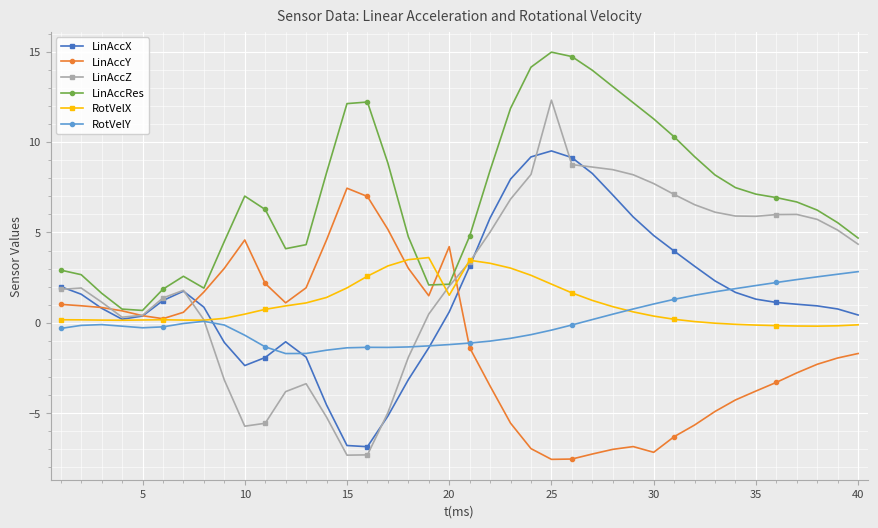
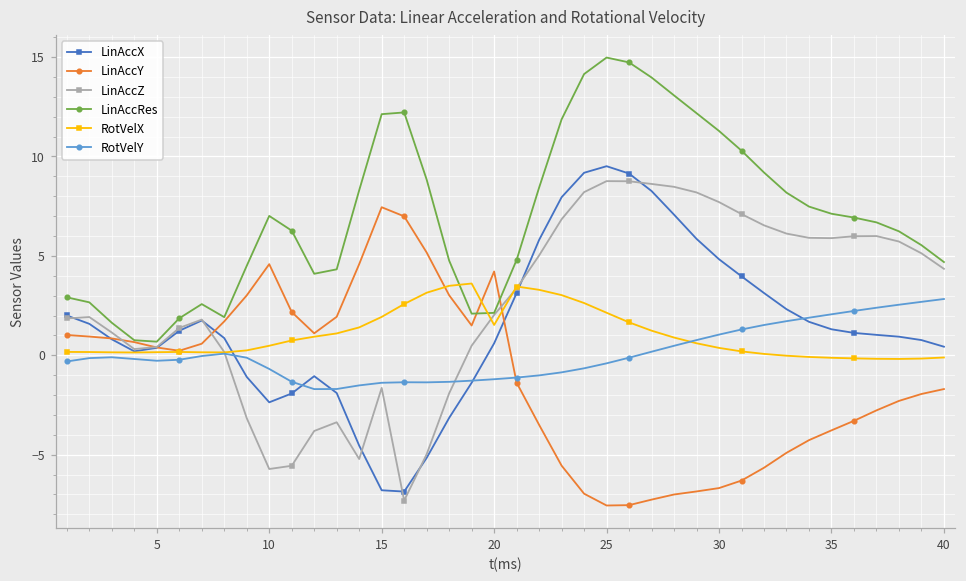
  {
    "LinAccY": {
      "10": 4.6,
      "15": 7.4,
      "20": 4.2,
      "25": -7.6,
-     "30": -7.2,
+     "30": -6.7,
      "35": -3.8,
      "40": -1.7
    },
    "LinAccZ": {
      "10": -5.7,
-     "15": -7.3,
-     "25": 12.3,
+     "15": -1.6,
+     "25": 8.8,
      "30": 7.7,
      "35": 5.9,
      "40": 4.3
    },
    "LinAccRes": {
      "5": 0.7,
      "10": 7.0,
      "15": 12.1,
      "25": 15.0,
      "30": 11.3,
      "35": 7.1,
      "40": 4.7
    },
    "RotVelX": {
      "5": 0.2,
      "10": 0.5,
      "15": 1.9,
      "20": 1.5,
      "25": 2.1,
      "30": 0.4,
      "35": -0.1,
      "40": -0.1
    }
  }
